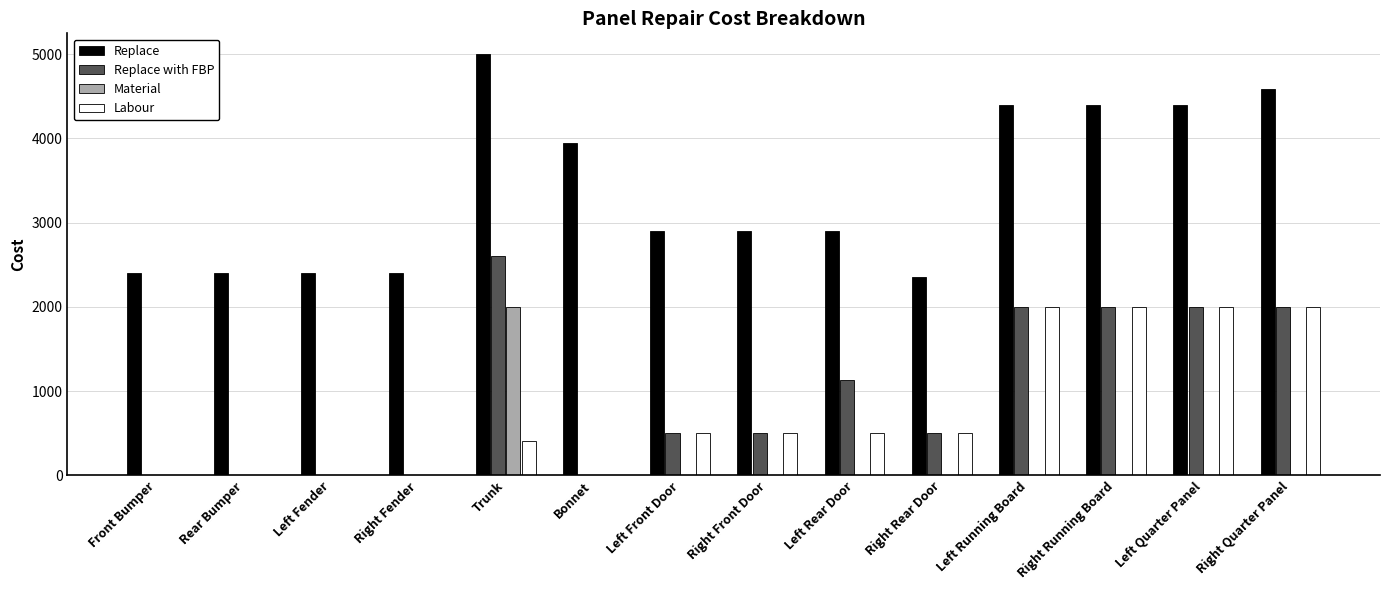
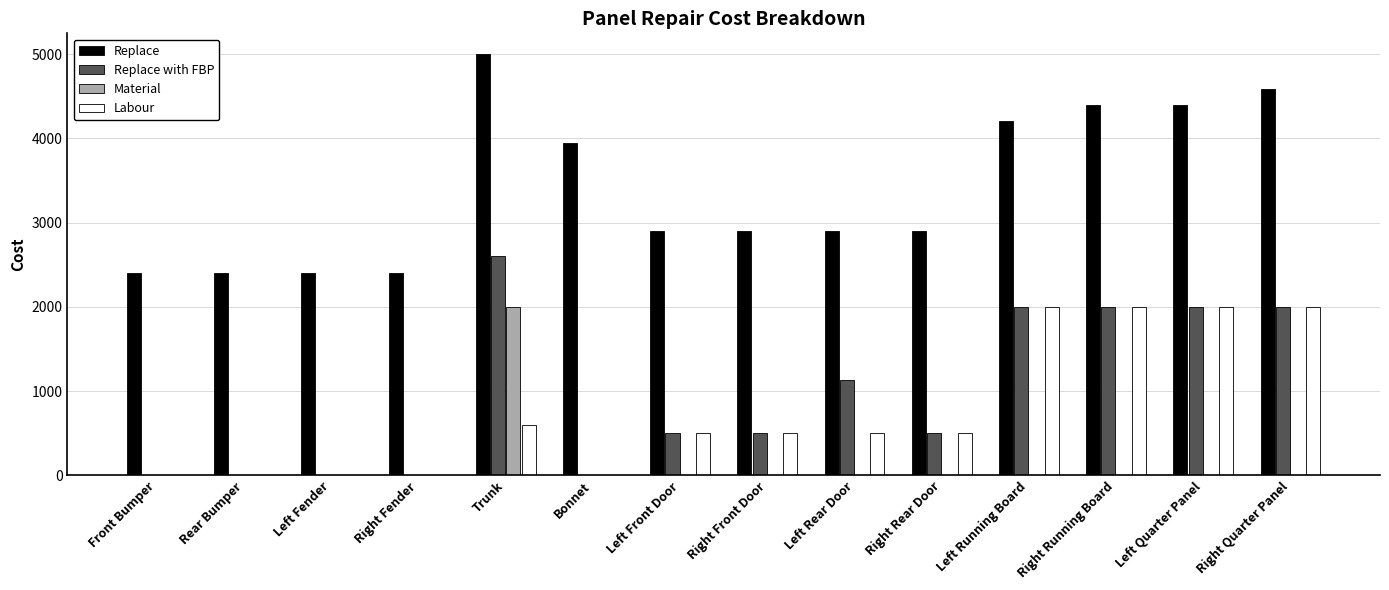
  {
    "Replace": {
      "Front Bumper": 2400,
      "Rear Bumper": 2400,
      "Left Fender": 2400,
      "Right Fender": 2400,
      "Trunk": 5000,
      "Bonnet": 3900,
      "Left Front Door": 2900,
      "Right Front Door": 2900,
      "Left Rear Door": 2900,
-     "Right Rear Door": 2400,
-     "Left Running Board": 4400,
+     "Right Rear Door": 2900,
+     "Left Running Board": 4200,
      "Right Running Board": 4400,
      "Left Quarter Panel": 4400,
      "Right Quarter Panel": 4600
    },
    "Replace with FBP": {
      "Front Bumper": 0,
      "Rear Bumper": 0,
      "Left Fender": 0,
      "Right Fender": 0,
      "Trunk": 2600,
      "Bonnet": 0,
      "Left Front Door": 500,
      "Right Front Door": 500,
      "Left Rear Door": 1100,
      "Right Rear Door": 500,
      "Left Running Board": 2000,
      "Right Running Board": 2000,
      "Left Quarter Panel": 2000,
      "Right Quarter Panel": 2000
    },
    "Material": {
      "Front Bumper": 0,
      "Rear Bumper": 0,
      "Left Fender": 0,
      "Right Fender": 0,
      "Trunk": 2000,
      "Bonnet": 0,
      "Left Front Door": 0,
      "Right Front Door": 0,
      "Left Rear Door": 0,
      "Right Rear Door": 0,
      "Left Running Board": 0,
      "Right Running Board": 0,
      "Left Quarter Panel": 0,
      "Right Quarter Panel": 0
    },
    "Labour": {
      "Front Bumper": 0,
      "Rear Bumper": 0,
      "Left Fender": 0,
      "Right Fender": 0,
-     "Trunk": 400,
+     "Trunk": 600,
      "Bonnet": 0,
      "Left Front Door": 500,
      "Right Front Door": 500,
      "Left Rear Door": 500,
      "Right Rear Door": 500,
      "Left Running Board": 2000,
      "Right Running Board": 2000,
      "Left Quarter Panel": 2000,
      "Right Quarter Panel": 2000
    }
  }
